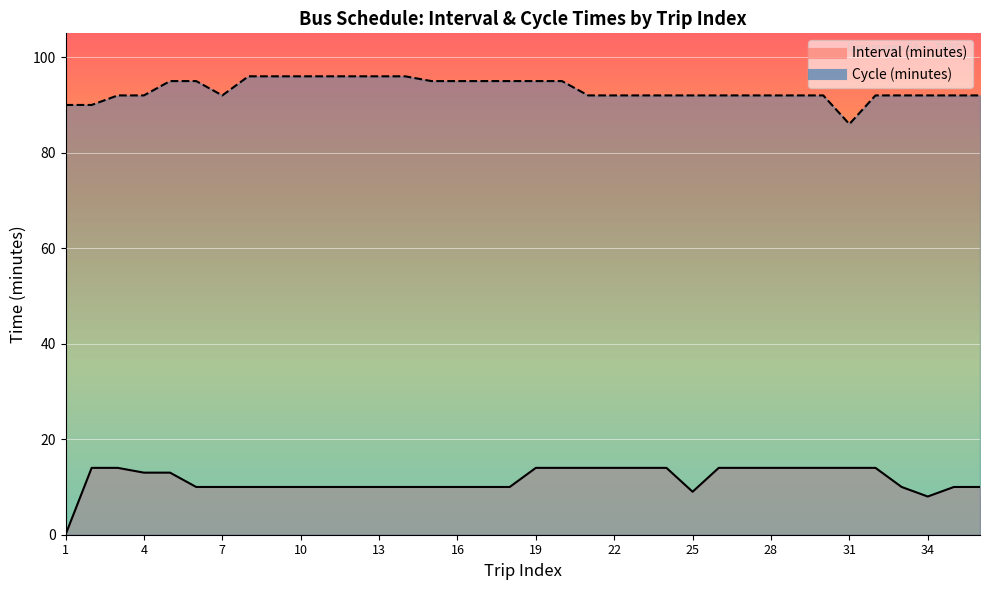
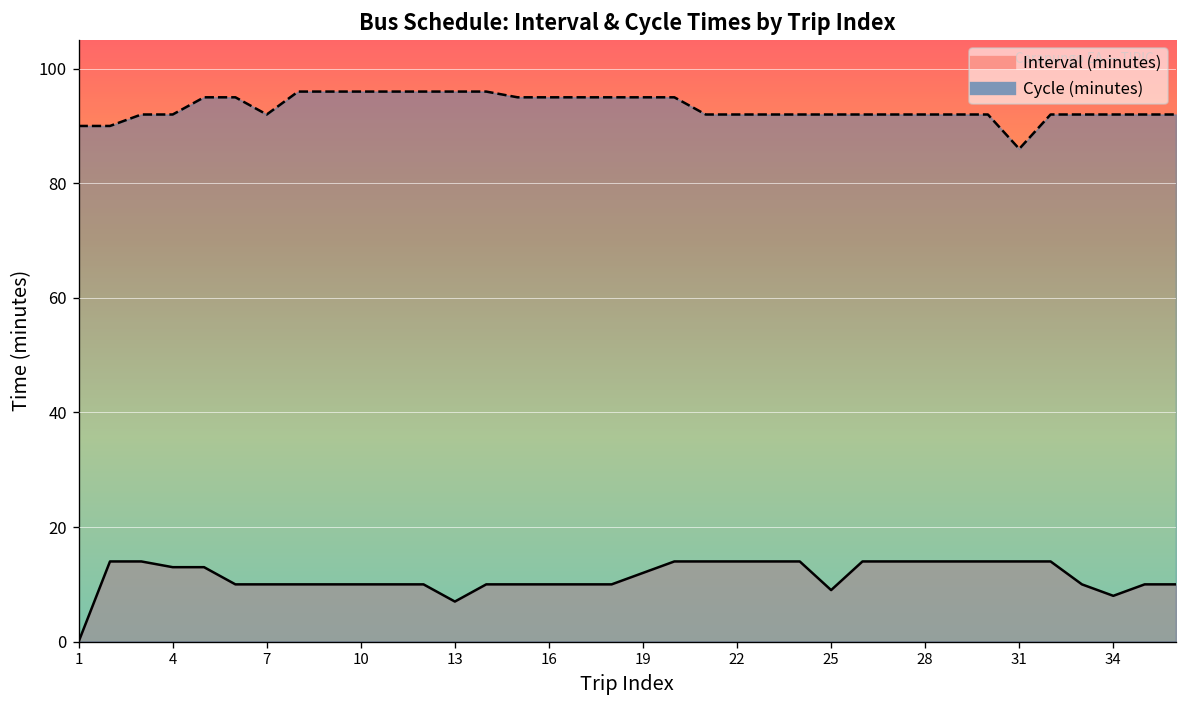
  {
    "Interval (minutes)": {
      "1": 0,
      "4": 13,
      "7": 10,
      "10": 10,
-     "13": 10,
+     "13": 7,
      "16": 10,
-     "19": 14,
+     "19": 12,
      "22": 14,
      "25": 9,
      "28": 14,
      "31": 14,
      "34": 8
    },
    "Cycle (minutes)": {
      "1": 90,
      "4": 92,
      "7": 92,
      "10": 96,
      "13": 96,
      "16": 95,
      "19": 95,
      "22": 92,
      "25": 92,
      "28": 92,
      "31": 86,
      "34": 92
    }
  }
